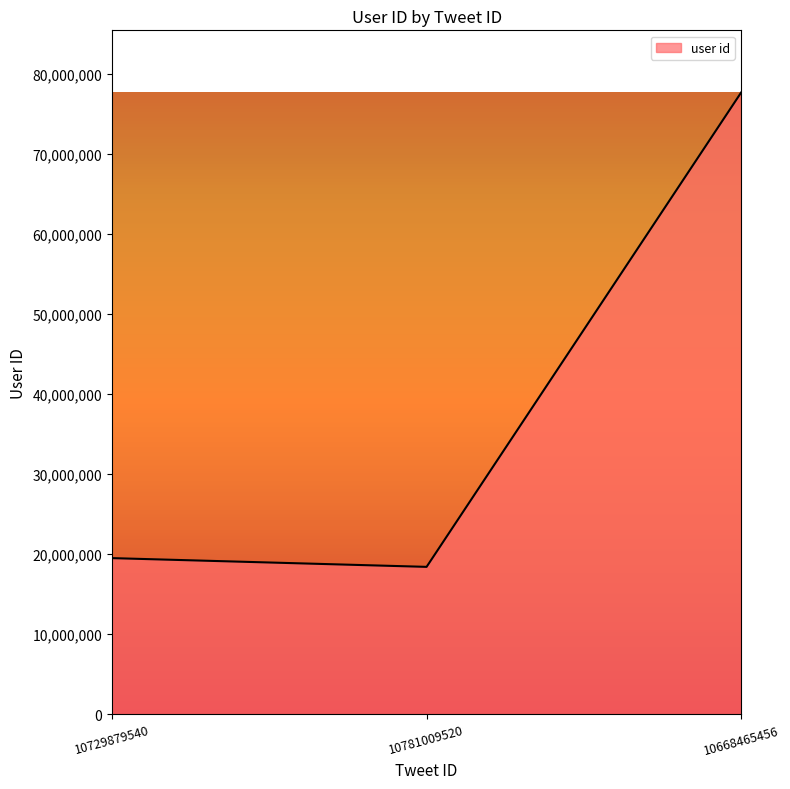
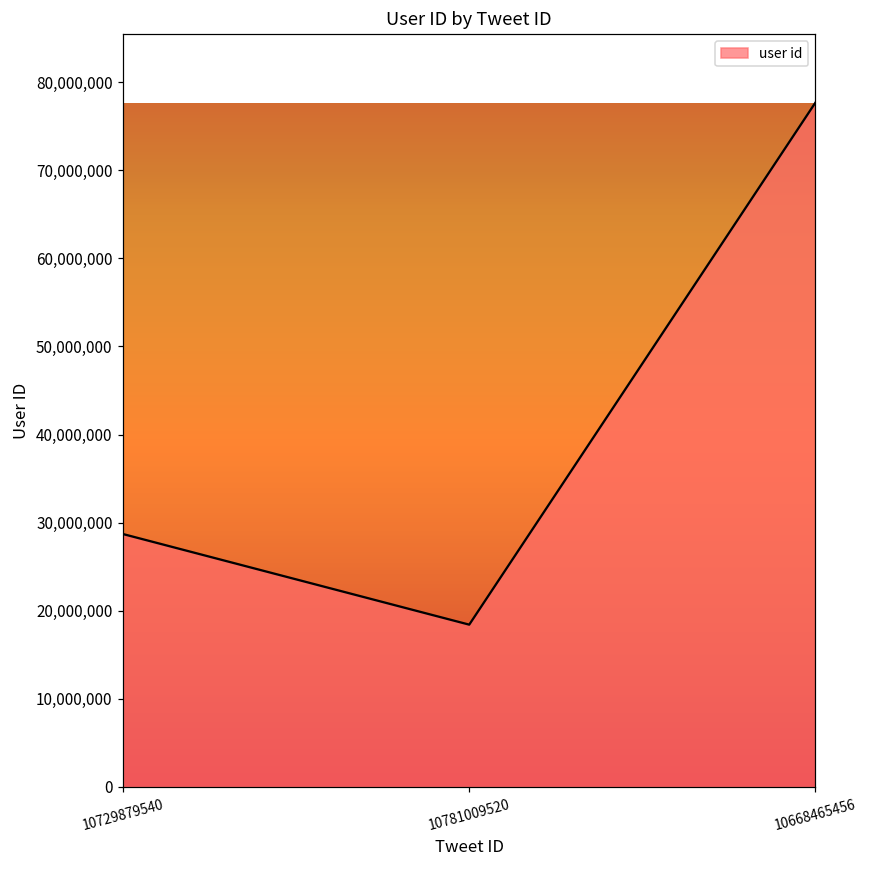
  {
-   "10729879540": "20,000,000",
+   "10729879540": "29,000,000",
    "10781009520": "18,000,000",
    "10668465456": "78,000,000"
  }
